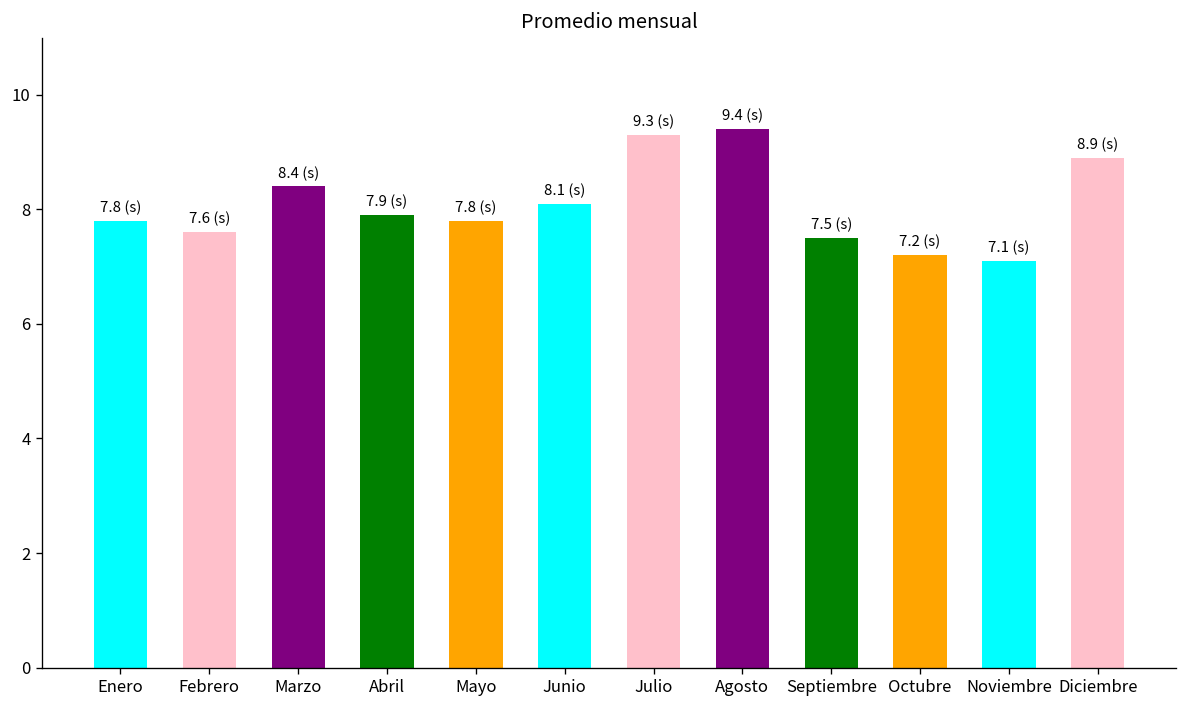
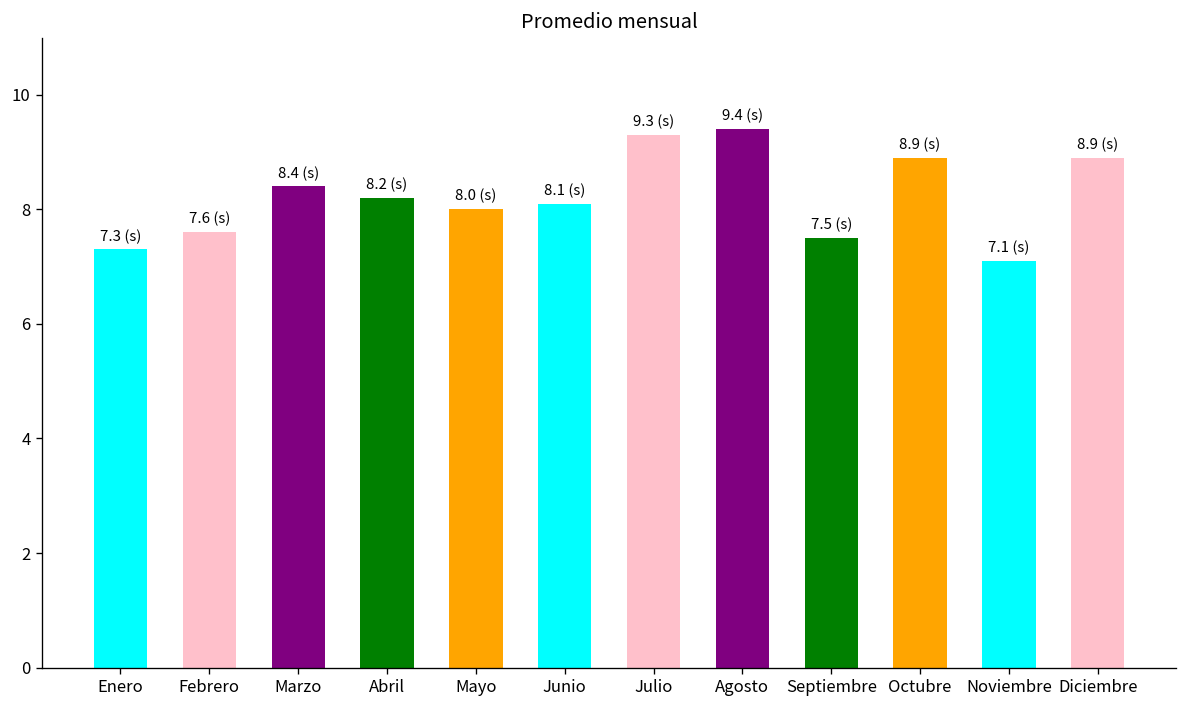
  {
-   "Enero": 7.8,
+   "Enero": 7.3,
    "Febrero": 7.6,
    "Marzo": 8.4,
-   "Abril": 7.9,
-   "Mayo": 7.8,
+   "Abril": 8.2,
+   "Mayo": 8.0,
    "Junio": 8.1,
    "Julio": 9.3,
    "Agosto": 9.4,
    "Septiembre": 7.5,
-   "Octubre": 7.2,
+   "Octubre": 8.9,
    "Noviembre": 7.1,
    "Diciembre": 8.9
  }
